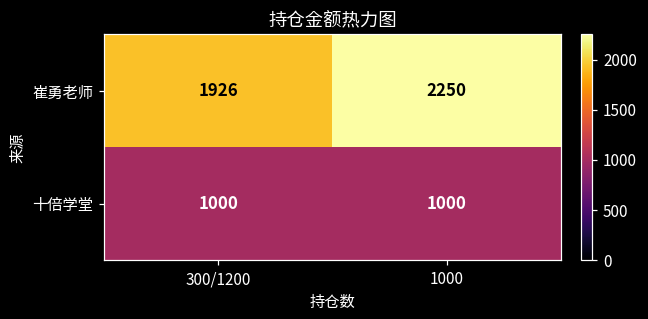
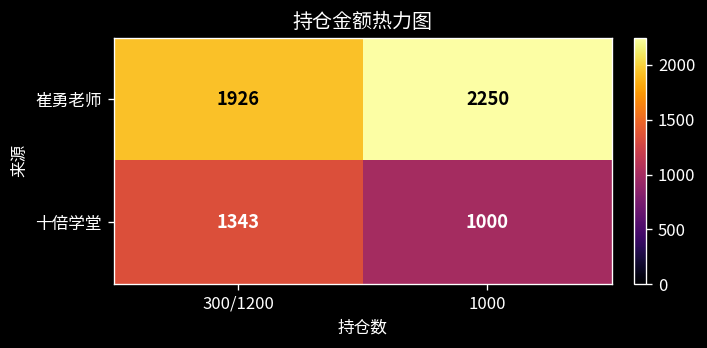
  {
    "崔勇老师": {
      "300/1200": 1926,
      "1000": 2250
    },
    "十倍学堂": {
-     "300/1200": 1000,
+     "300/1200": 1343,
      "1000": 1000
    }
  }
